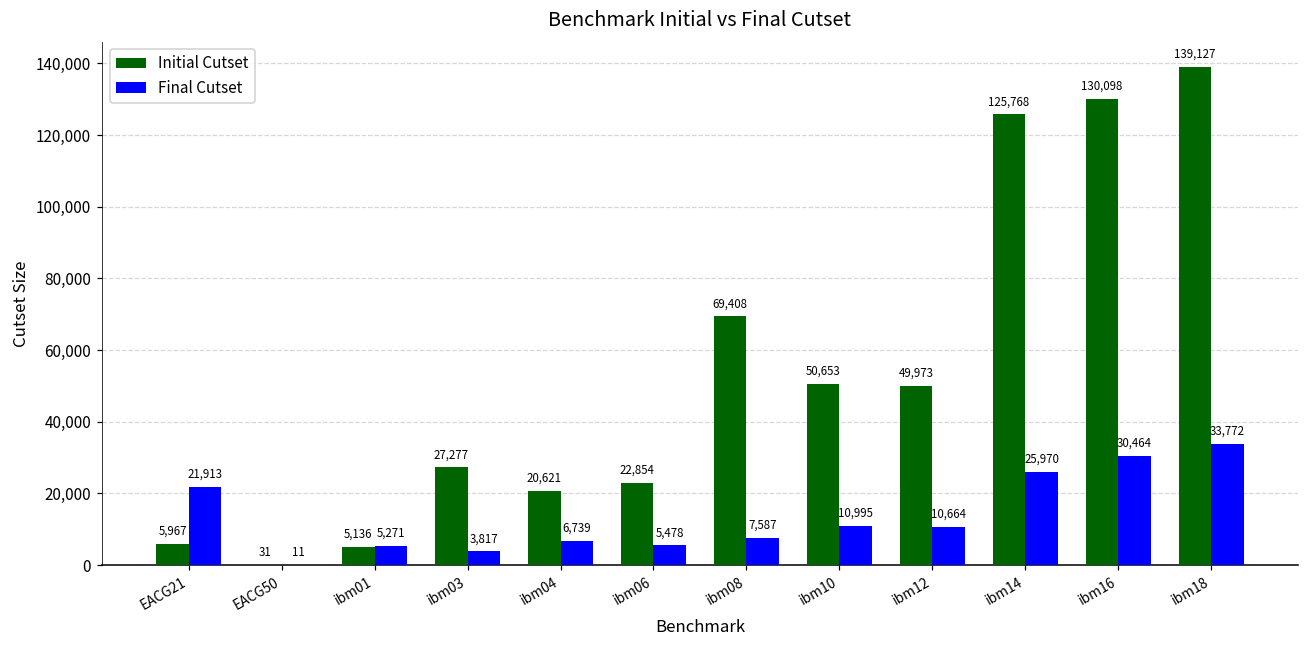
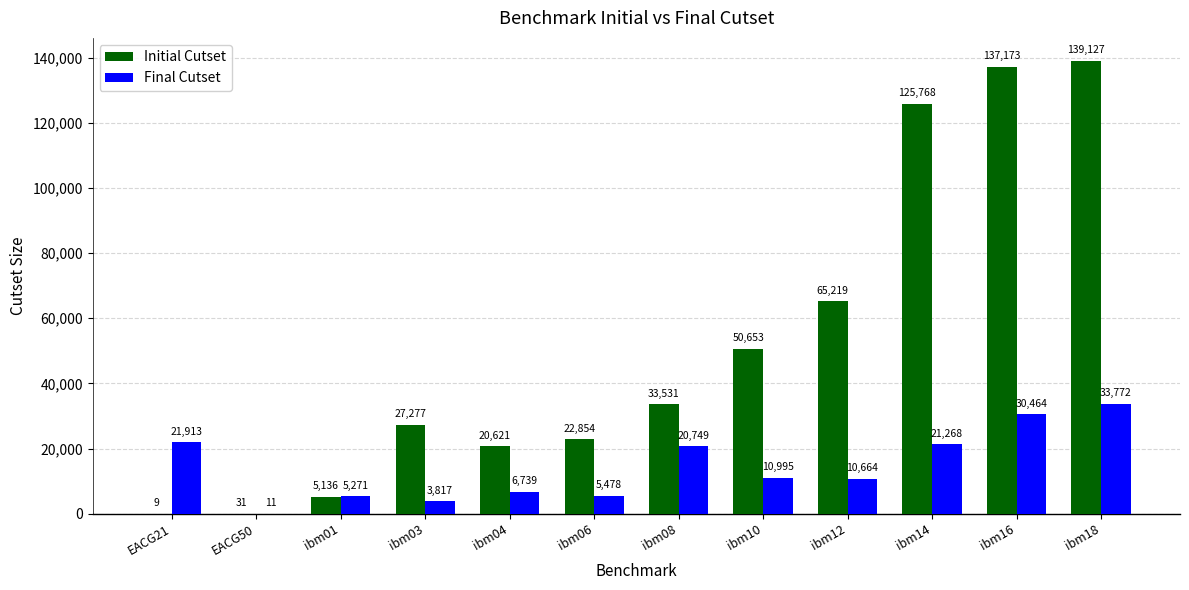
  {
    "Initial Cutset": {
-     "EACG21": "5,967",
+     "EACG21": "9",
      "EACG50": "31",
      "ibm01": "5,136",
      "ibm03": "27,277",
      "ibm04": "20,621",
      "ibm06": "22,854",
-     "ibm08": "69,408",
+     "ibm08": "33,531",
      "ibm10": "50,653",
-     "ibm12": "49,973",
+     "ibm12": "65,219",
      "ibm14": "125,768",
-     "ibm16": "130,098",
+     "ibm16": "137,173",
      "ibm18": "139,127"
    },
    "Final Cutset": {
      "EACG21": "21,913",
      "EACG50": "11",
      "ibm01": "5,271",
      "ibm03": "3,817",
      "ibm04": "6,739",
      "ibm06": "5,478",
-     "ibm08": "7,587",
+     "ibm08": "20,749",
      "ibm10": "10,995",
      "ibm12": "10,664",
-     "ibm14": "25,970",
+     "ibm14": "21,268",
      "ibm16": "30,464",
      "ibm18": "33,772"
    }
  }
